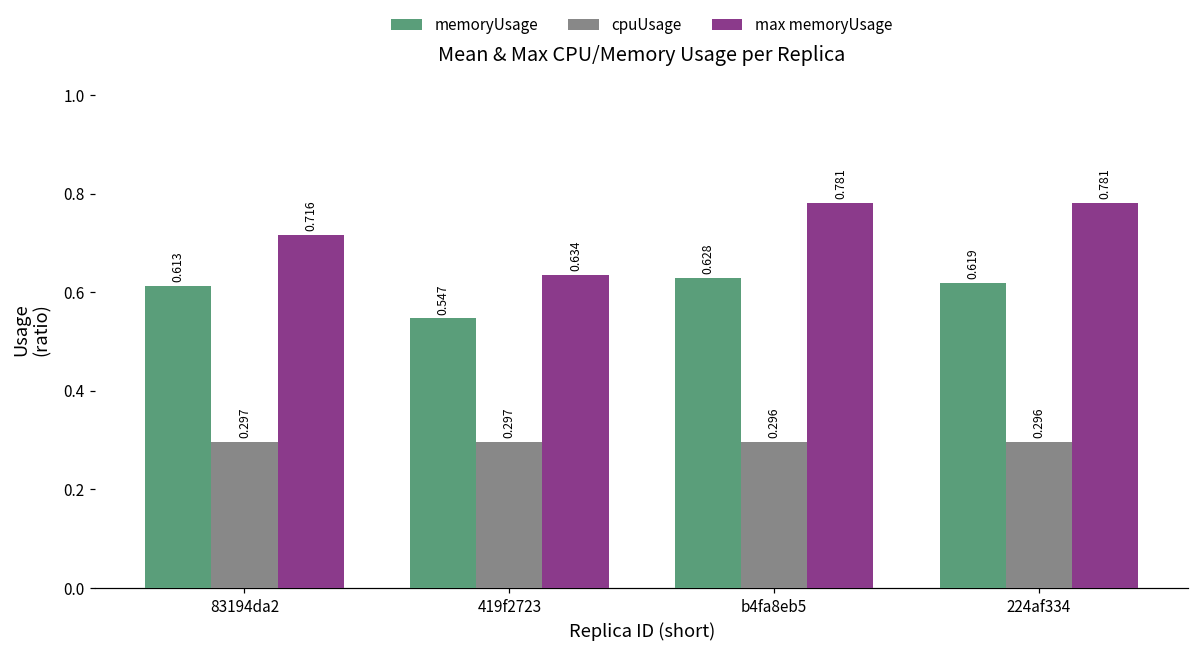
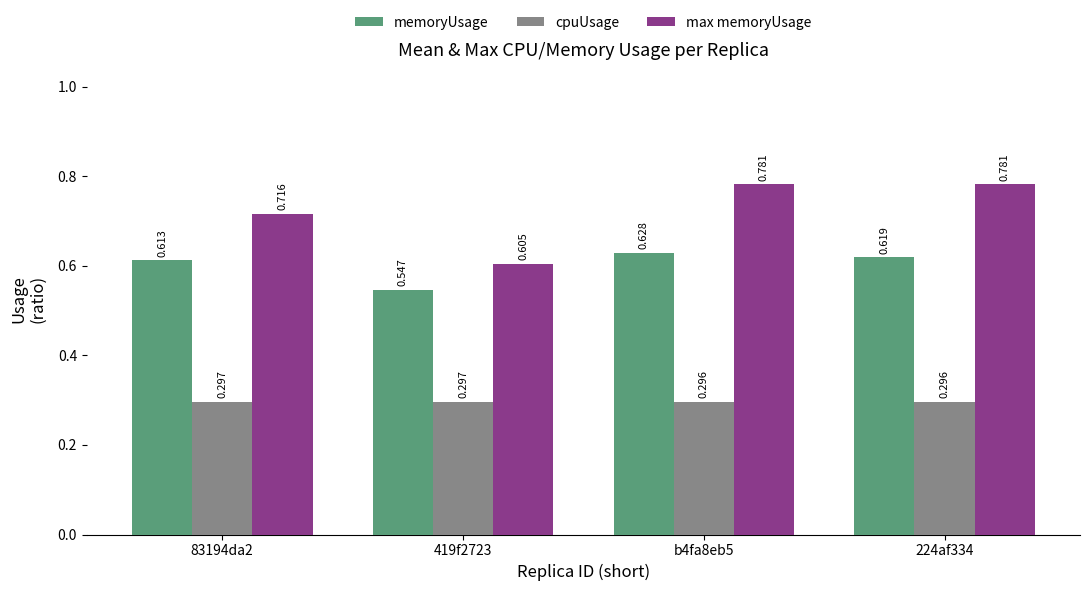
  {
    "max memoryUsage": {
      "83194da2": 0.716,
-     "419f2723": 0.634,
+     "419f2723": 0.605,
      "b4fa8eb5": 0.781,
      "224af334": 0.781
    }
  }
